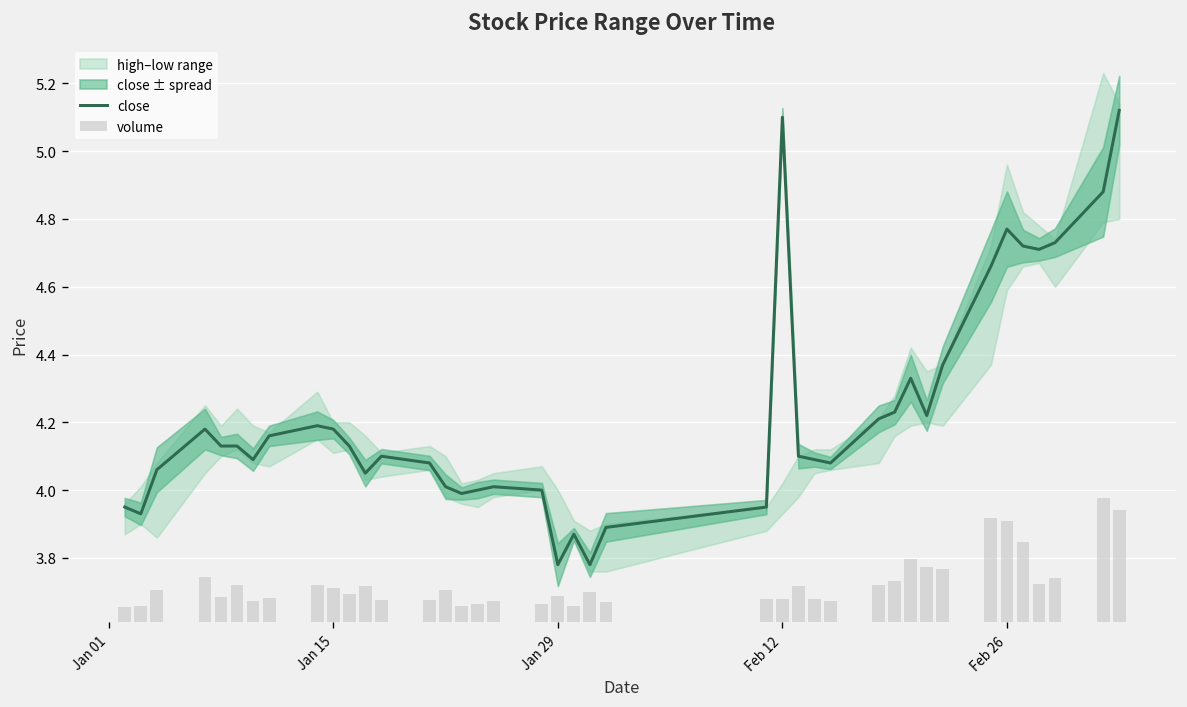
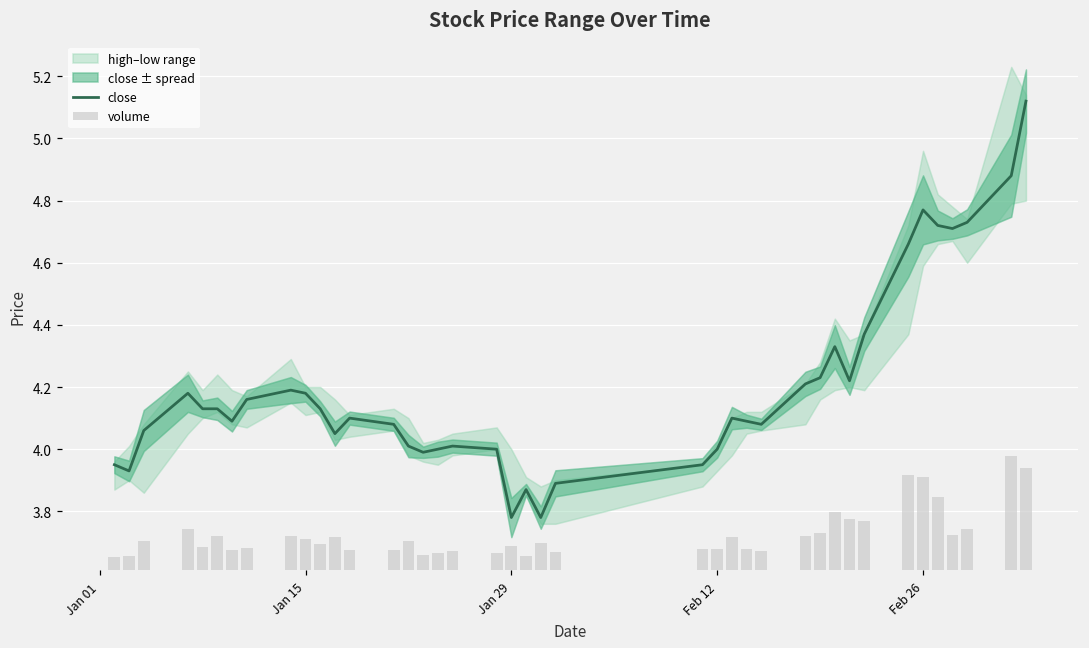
  {
    "close": {
      "Jan 15": 4.18,
      "Jan 29": 3.78,
-     "Feb 12": 5.1,
+     "Feb 12": 4.0,
      "Feb 26": 4.77
    }
  }
